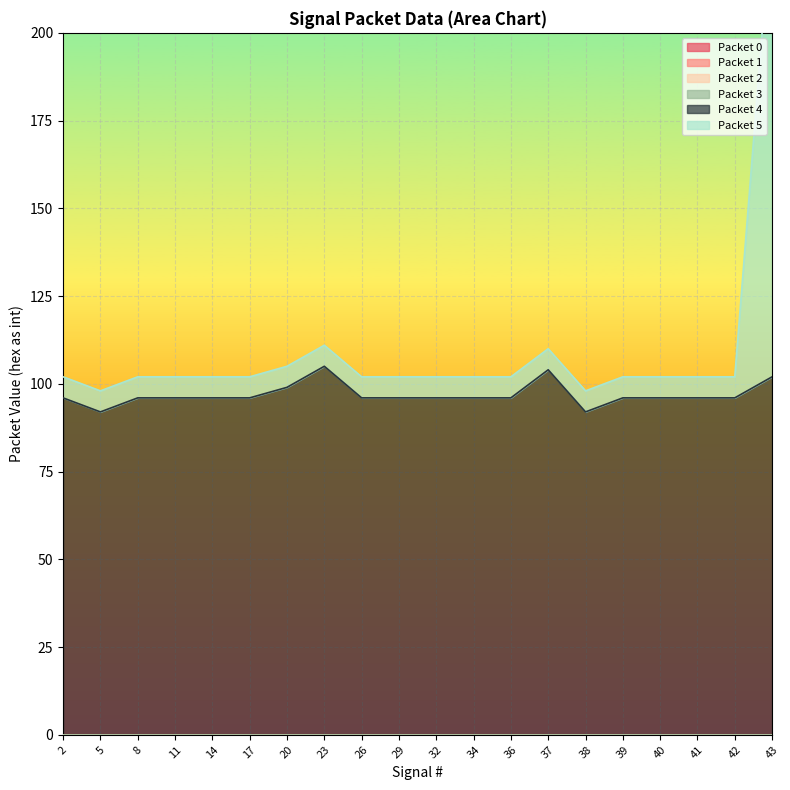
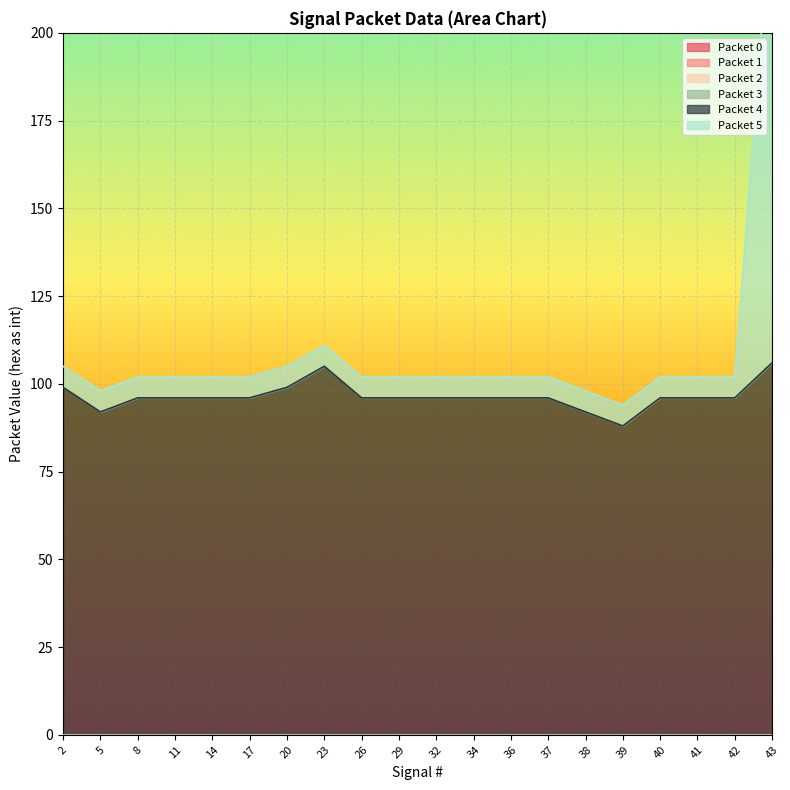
  {
    "Packet 3": {
      "2": 0,
      "5": 0,
      "8": 0,
      "11": 0,
      "14": 0,
      "17": 0,
      "20": 0,
      "23": 0,
      "26": 0,
      "29": 0,
      "32": 0,
      "34": 0,
      "36": 0,
      "37": 0,
      "38": 0,
      "39": 0,
      "40": 0,
      "41": 0,
      "42": 0,
      "43": 0
    },
    "Packet 4": {
-     "2": 96,
+     "2": 99,
      "5": 92,
      "8": 96,
      "11": 96,
      "14": 96,
      "17": 96,
      "20": 99,
      "23": 105,
      "26": 96,
      "29": 96,
      "32": 96,
      "34": 96,
      "36": 96,
-     "37": 104,
+     "37": 96,
      "38": 92,
-     "39": 96,
+     "39": 88,
      "40": 96,
      "41": 96,
      "42": 96,
-     "43": 102
+     "43": 106
    },
    "Packet 5": {
      "2": 6,
      "5": 6,
      "8": 6,
      "11": 6,
      "14": 6,
      "17": 6,
      "20": 6,
      "23": 6,
      "26": 6,
      "29": 6,
      "32": 6,
      "34": 6,
      "36": 6,
      "37": 6,
      "38": 6,
      "39": 6,
      "40": 6,
      "41": 6,
      "42": 6
    }
  }
